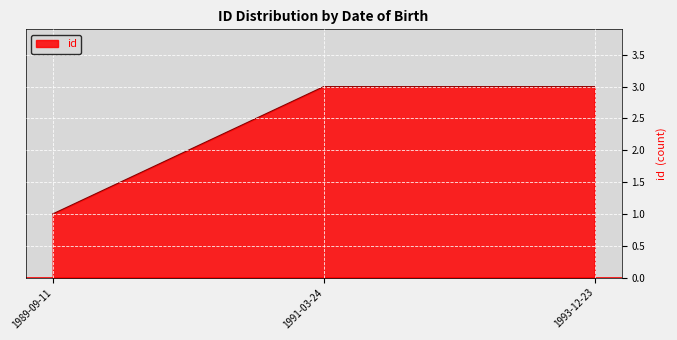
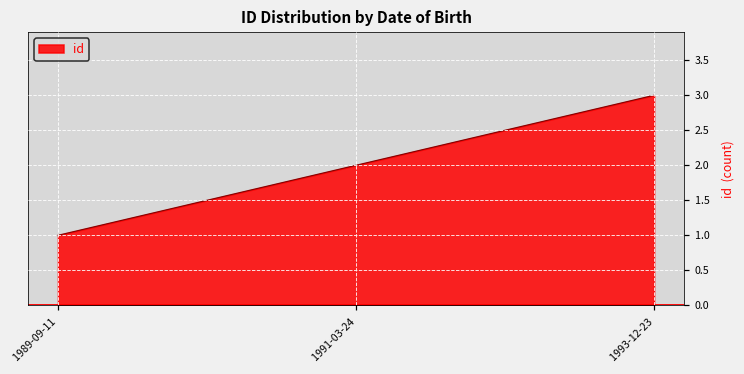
  {
    "1989-09-11": 1,
-   "1991-03-24": 3,
+   "1991-03-24": 2,
    "1993-12-23": 3
  }
